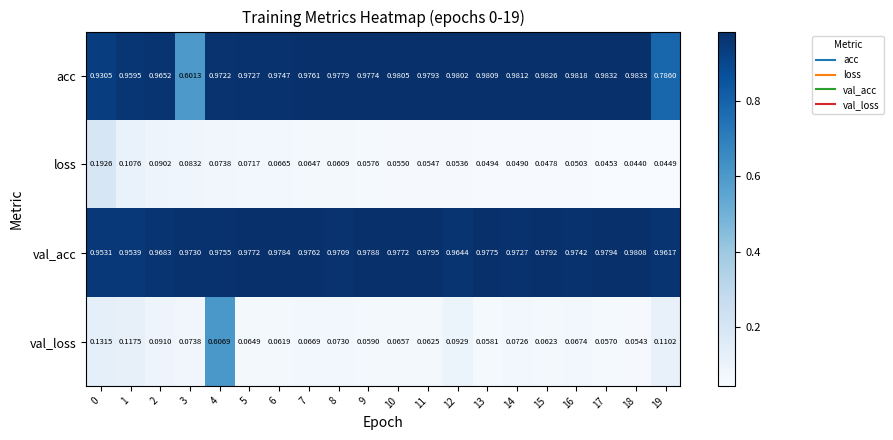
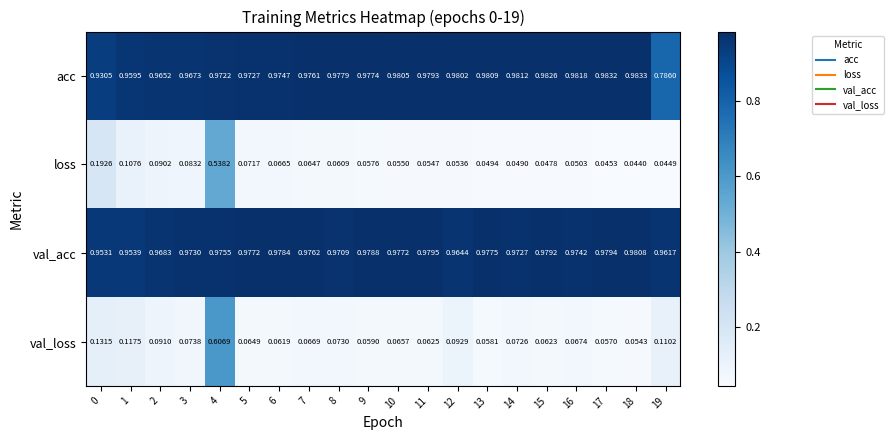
  {
    "acc": {
      "0": 0.9305,
      "1": 0.9595,
      "2": 0.9652,
-     "3": 0.6013,
+     "3": 0.9673,
      "4": 0.9722,
      "5": 0.9727,
      "6": 0.9747,
      "7": 0.9761,
      "8": 0.9779,
      "9": 0.9774,
      "10": 0.9805,
      "11": 0.9793,
      "12": 0.9802,
      "13": 0.9809,
      "14": 0.9812,
      "15": 0.9826,
      "16": 0.9818,
      "17": 0.9832,
      "18": 0.9833,
      "19": 0.7860
    },
    "loss": {
      "0": 0.1926,
      "1": 0.1076,
      "2": 0.0902,
      "3": 0.0832,
-     "4": 0.0738,
+     "4": 0.5382,
      "5": 0.0717,
      "6": 0.0665,
      "7": 0.0647,
      "8": 0.0609,
      "9": 0.0576,
      "10": 0.0550,
      "11": 0.0547,
      "12": 0.0536,
      "13": 0.0494,
      "14": 0.0490,
      "15": 0.0478,
      "16": 0.0503,
      "17": 0.0453,
      "18": 0.0440,
      "19": 0.0449
    },
    "val_acc": {
      "0": 0.9531,
      "1": 0.9539,
      "2": 0.9683,
      "3": 0.9730,
      "4": 0.9755,
      "5": 0.9772,
      "6": 0.9784,
      "7": 0.9762,
      "8": 0.9709,
      "9": 0.9788,
      "10": 0.9772,
      "11": 0.9795,
      "12": 0.9644,
      "13": 0.9775,
      "14": 0.9727,
      "15": 0.9792,
      "16": 0.9742,
      "17": 0.9794,
      "18": 0.9808,
      "19": 0.9617
    },
    "val_loss": {
      "0": 0.1315,
      "1": 0.1175,
      "2": 0.0910,
      "3": 0.0738,
      "4": 0.6069,
      "5": 0.0649,
      "6": 0.0619,
      "7": 0.0669,
      "8": 0.0730,
      "9": 0.0590,
      "10": 0.0657,
      "11": 0.0625,
      "12": 0.0929,
      "13": 0.0581,
      "14": 0.0726,
      "15": 0.0623,
      "16": 0.0674,
      "17": 0.0570,
      "18": 0.0543,
      "19": 0.1102
    }
  }
